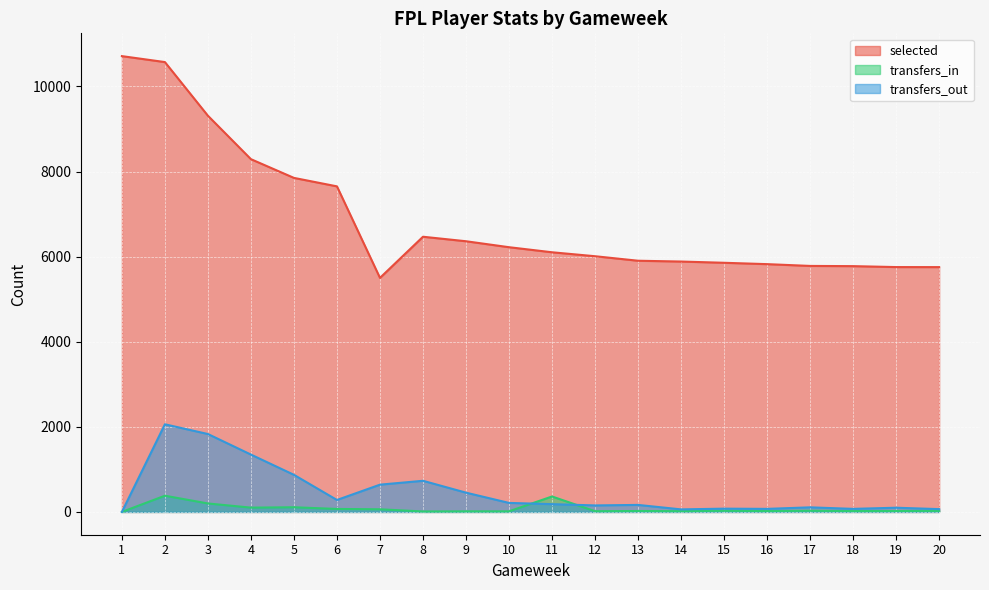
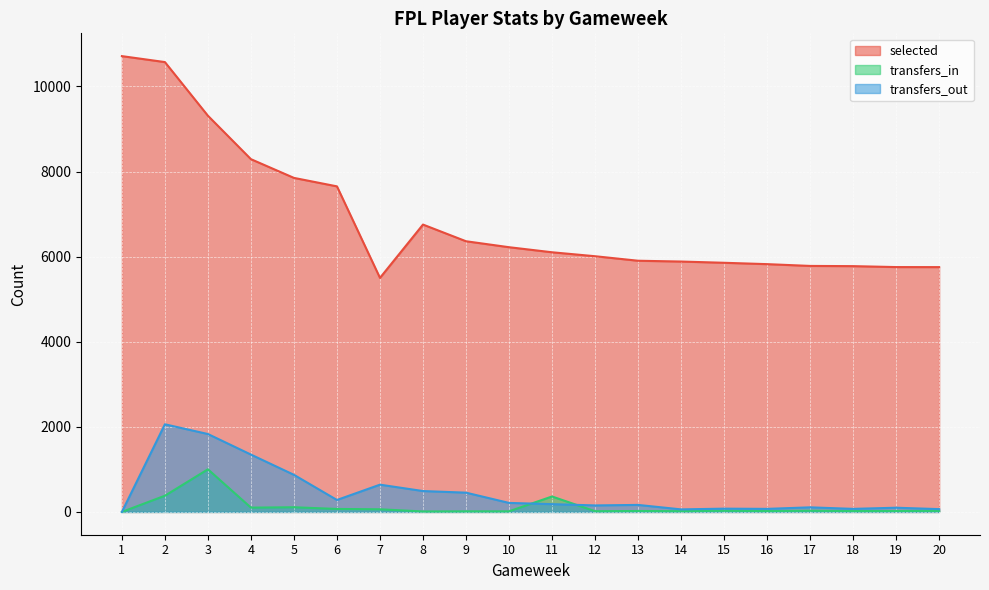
  {
    "selected": {
      "1": 10700,
      "2": 10600,
      "3": 9300,
      "4": 8300,
      "5": 7900,
      "6": 7700,
      "7": 5500,
-     "8": 6500,
+     "8": 6800,
      "9": 6400,
      "10": 6200,
      "11": 6100,
      "12": 6000,
      "13": 5900,
      "14": 5900,
      "15": 5900,
      "16": 5800,
      "17": 5800,
      "18": 5800,
      "19": 5800,
      "20": 5800
    },
    "transfers_in": {
      "2": 400,
-     "3": 200,
+     "3": 1000,
      "4": 100,
      "5": 100,
      "6": 100,
      "7": 100,
      "8": 0,
      "9": 0,
      "10": 0,
      "11": 400,
      "12": 0,
      "13": 0,
      "17": 0,
      "19": 0
    },
    "transfers_out": {
      "2": 2100,
      "3": 1800,
      "4": 1300,
      "5": 900,
      "6": 300,
      "7": 600,
-     "8": 700,
+     "8": 500,
      "9": 500,
      "10": 200,
      "11": 200,
      "12": 200,
      "13": 200,
      "17": 100,
      "19": 100
    }
  }
